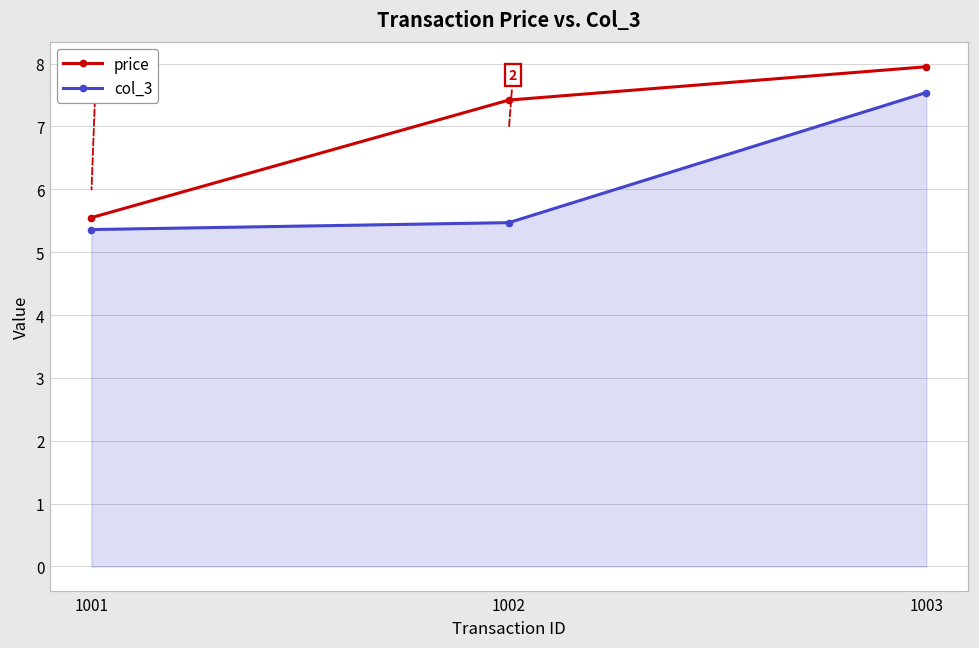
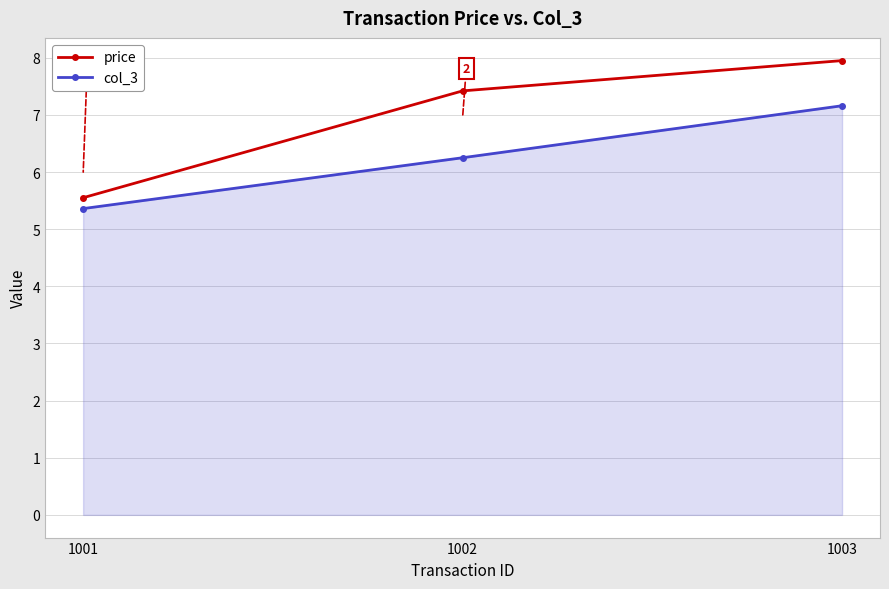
  {
    "price": {
      "1001": 5.6,
      "1003": 8.0
    },
    "col_3": {
      "1001": 5.4,
-     "1002": 5.5,
-     "1003": 7.5
+     "1002": 6.3,
+     "1003": 7.2
    }
  }
